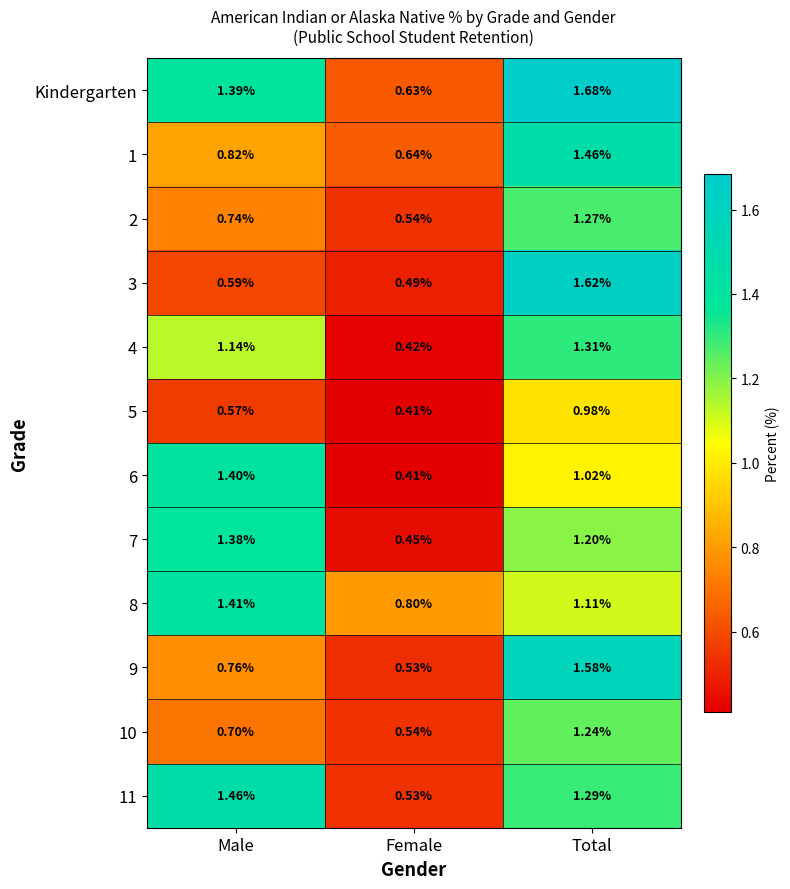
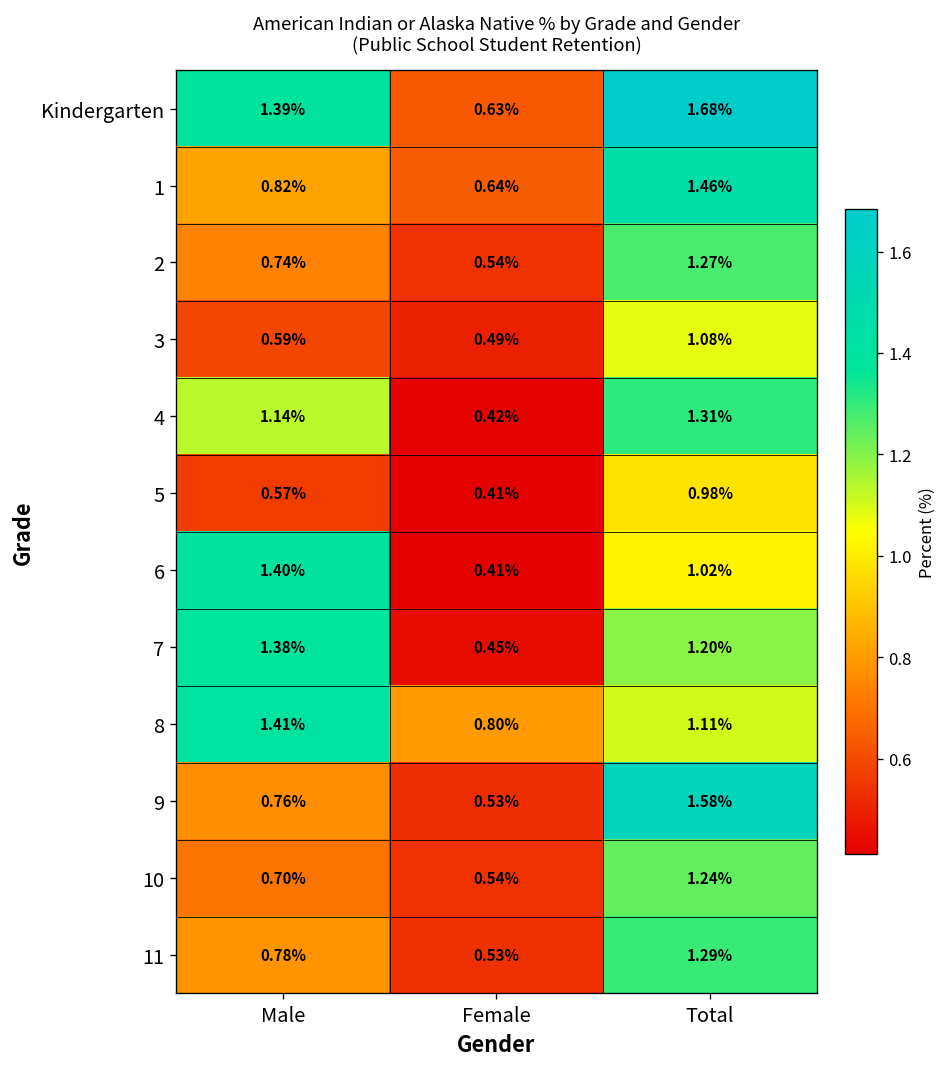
  {
    "Kindergarten": {
      "Male": "1.39%",
      "Female": "0.63%",
      "Total": "1.68%"
    },
    "1": {
      "Male": "0.82%",
      "Female": "0.64%",
      "Total": "1.46%"
    },
    "2": {
      "Male": "0.74%",
      "Female": "0.54%",
      "Total": "1.27%"
    },
    "3": {
      "Male": "0.59%",
      "Female": "0.49%",
-     "Total": "1.62%"
+     "Total": "1.08%"
    },
    "4": {
      "Male": "1.14%",
      "Female": "0.42%",
      "Total": "1.31%"
    },
    "5": {
      "Male": "0.57%",
      "Female": "0.41%",
      "Total": "0.98%"
    },
    "6": {
      "Male": "1.40%",
      "Female": "0.41%",
      "Total": "1.02%"
    },
    "7": {
      "Male": "1.38%",
      "Female": "0.45%",
      "Total": "1.20%"
    },
    "8": {
      "Male": "1.41%",
      "Female": "0.80%",
      "Total": "1.11%"
    },
    "9": {
      "Male": "0.76%",
      "Female": "0.53%",
      "Total": "1.58%"
    },
    "10": {
      "Male": "0.70%",
      "Female": "0.54%",
      "Total": "1.24%"
    },
    "11": {
-     "Male": "1.46%",
+     "Male": "0.78%",
      "Female": "0.53%",
      "Total": "1.29%"
    }
  }
